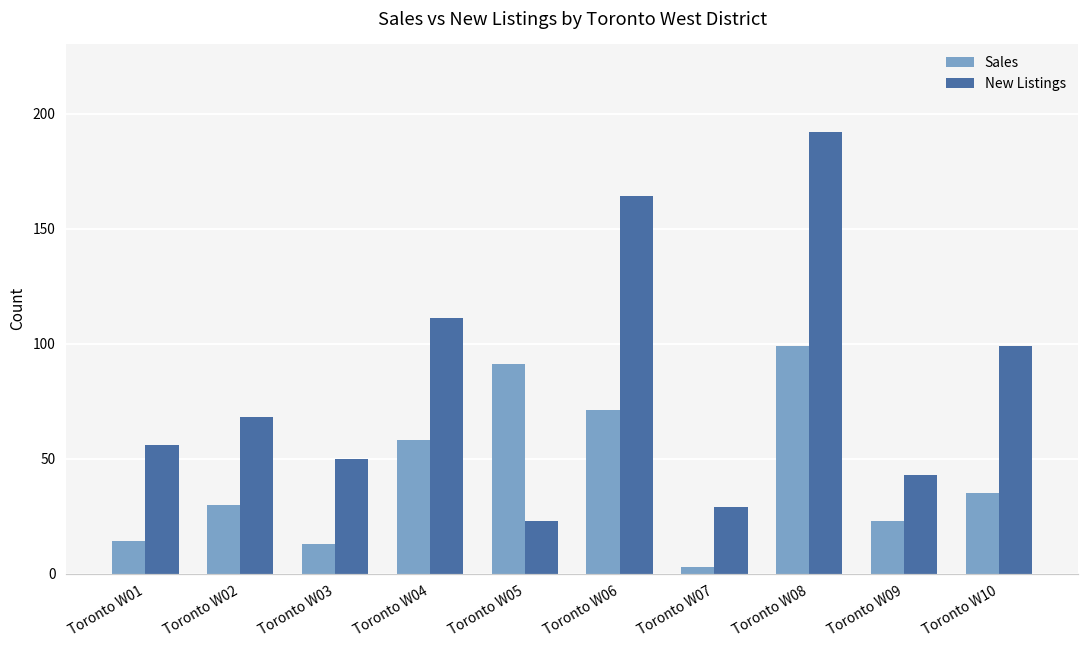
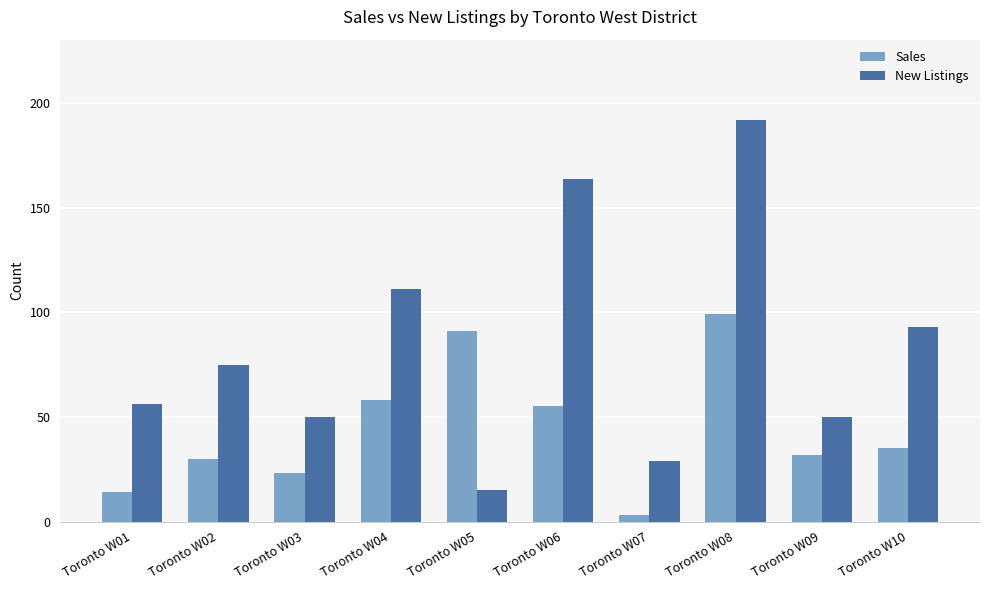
  {
    "Sales": {
      "Toronto W01": 14,
      "Toronto W02": 30,
-     "Toronto W03": 13,
+     "Toronto W03": 23,
      "Toronto W04": 58,
      "Toronto W05": 91,
-     "Toronto W06": 71,
+     "Toronto W06": 55,
      "Toronto W07": 3,
      "Toronto W08": 99,
-     "Toronto W09": 23,
+     "Toronto W09": 32,
      "Toronto W10": 35
    },
    "New Listings": {
      "Toronto W01": 56,
-     "Toronto W02": 68,
+     "Toronto W02": 75,
      "Toronto W03": 50,
      "Toronto W04": 111,
-     "Toronto W05": 23,
+     "Toronto W05": 15,
      "Toronto W06": 164,
      "Toronto W07": 29,
      "Toronto W08": 192,
-     "Toronto W09": 43,
-     "Toronto W10": 99
+     "Toronto W09": 50,
+     "Toronto W10": 93
    }
  }
